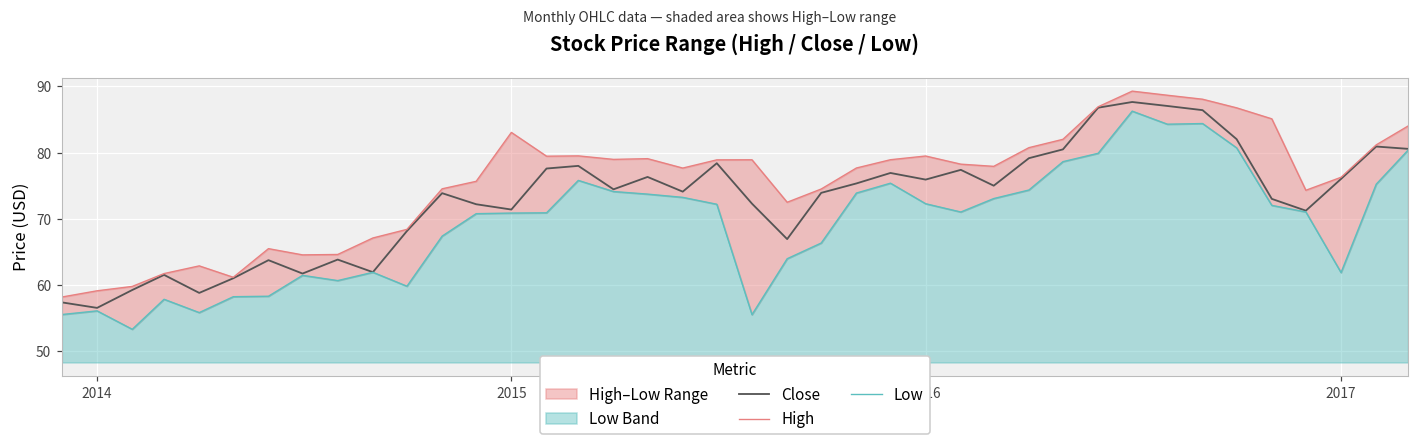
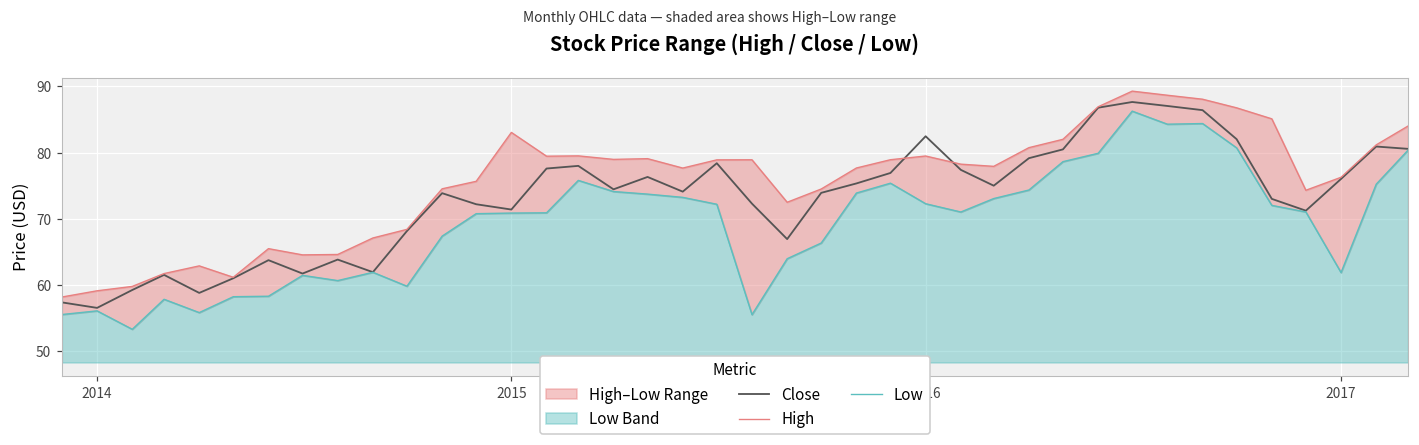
  {
    "Close": {
      "2014": 57,
      "2015": 71,
-     "2016": 76
+     "2016": 82
    },
    "High–Low Range": {
      "2014": 59,
      "2015": 83,
      "2016": 79
    },
    "Low Band": {
      "2014": 56,
      "2015": 71,
      "2016": 72,
      "2017": 62
    }
  }
